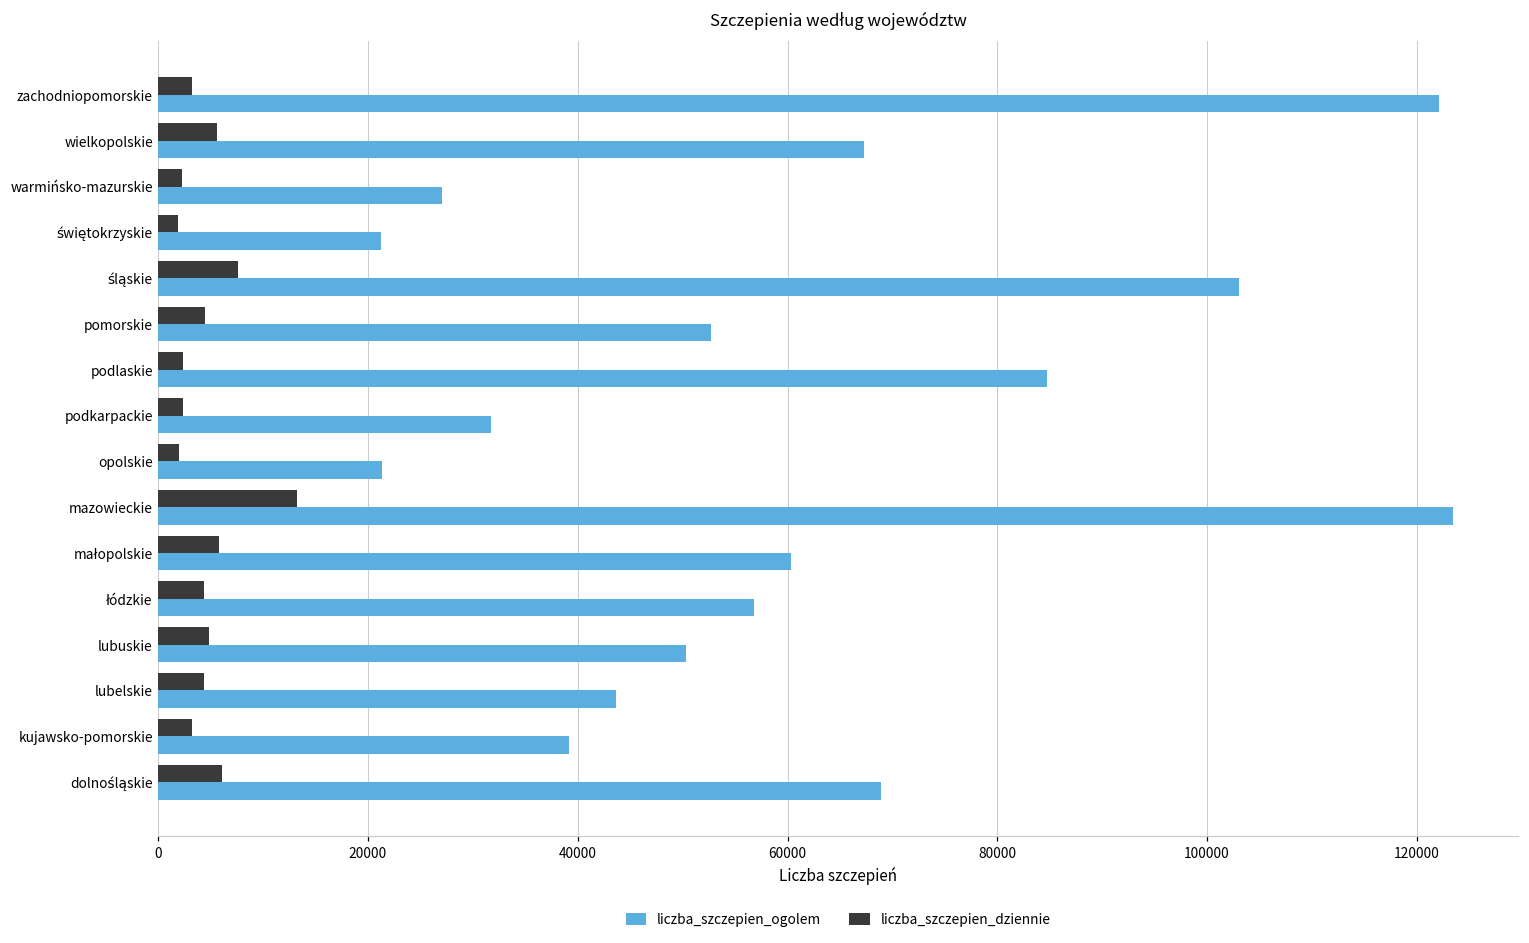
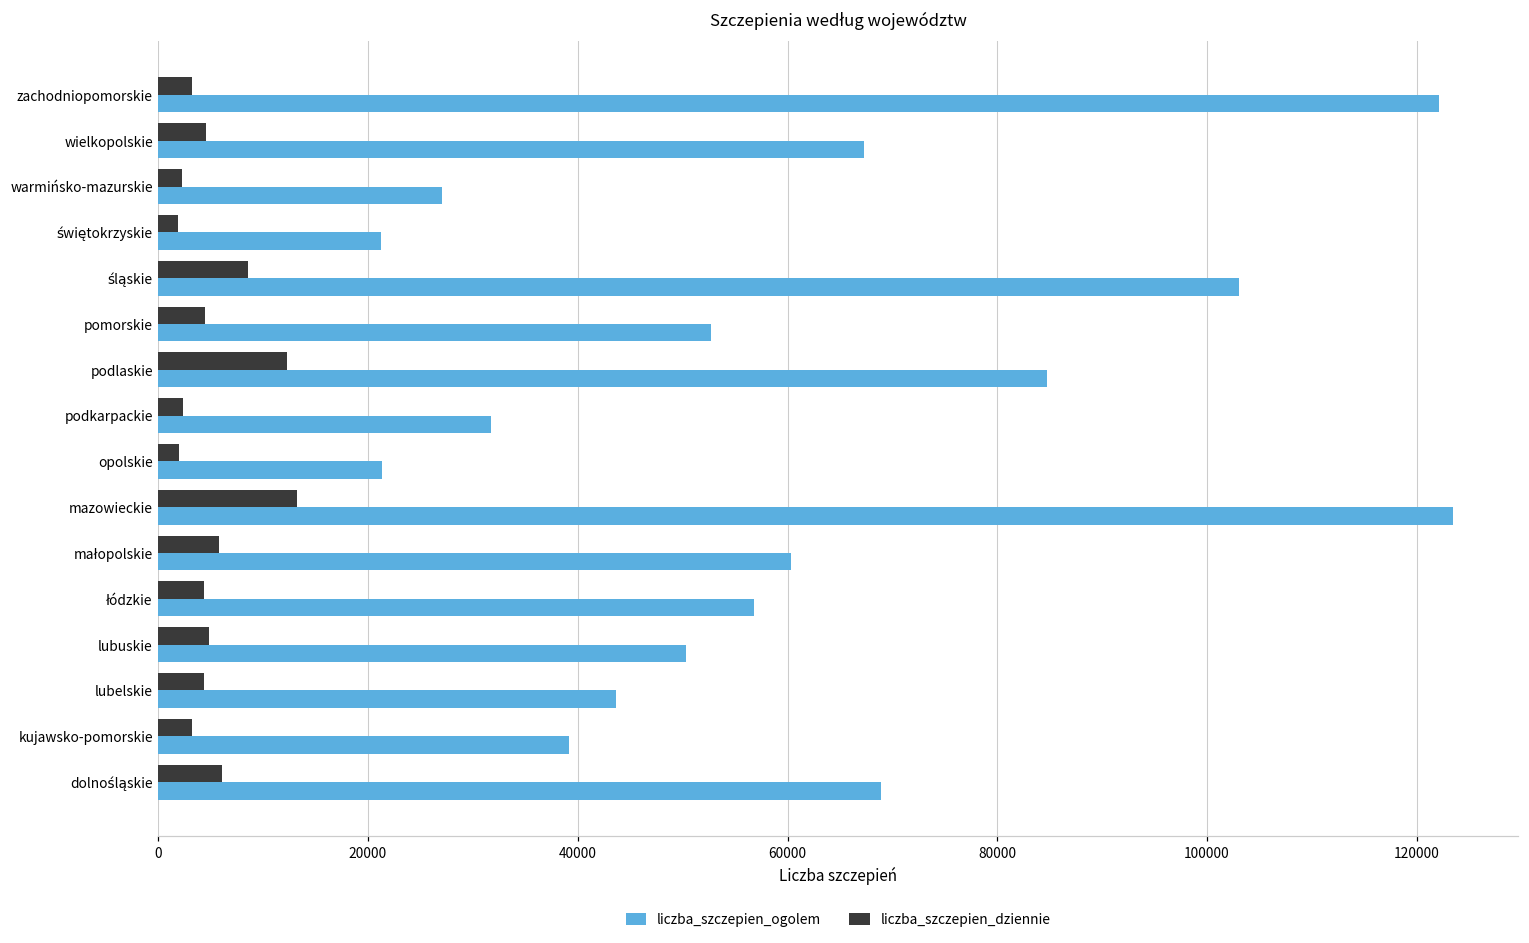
  {
    "liczba_szczepien_ogolem": {
      "zachodniopomorskie": 122000,
      "wielkopolskie": 67000,
      "warmińsko-mazurskie": 27000,
      "świętokrzyskie": 21000,
      "śląskie": 103000,
      "pomorskie": 53000,
      "podlaskie": 85000,
      "podkarpackie": 32000,
      "opolskie": 21000,
      "mazowieckie": 123000,
      "małopolskie": 60000,
      "łódzkie": 57000,
      "lubuskie": 50000,
      "lubelskie": 44000,
      "kujawsko-pomorskie": 39000,
      "dolnośląskie": 69000
    },
    "liczba_szczepien_dziennie": {
      "zachodniopomorskie": 3000,
-     "wielkopolskie": 6000,
+     "wielkopolskie": 5000,
      "warmińsko-mazurskie": 2000,
      "świętokrzyskie": 2000,
-     "śląskie": 8000,
+     "śląskie": 9000,
      "pomorskie": 4000,
-     "podlaskie": 2000,
+     "podlaskie": 12000,
      "podkarpackie": 2000,
      "opolskie": 2000,
      "mazowieckie": 13000,
      "małopolskie": 6000,
      "łódzkie": 4000,
      "lubuskie": 5000,
      "lubelskie": 4000,
      "kujawsko-pomorskie": 3000,
      "dolnośląskie": 6000
    }
  }
